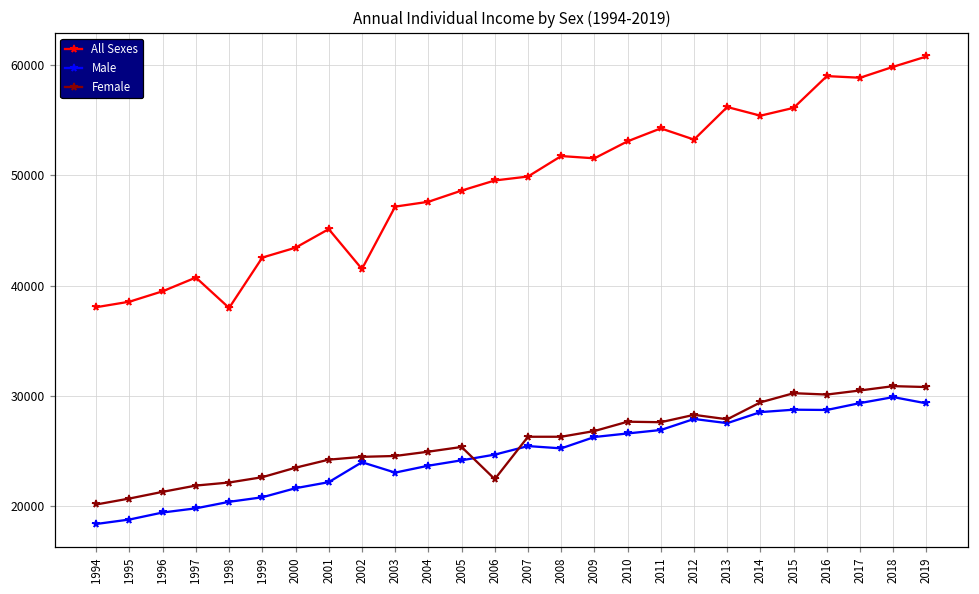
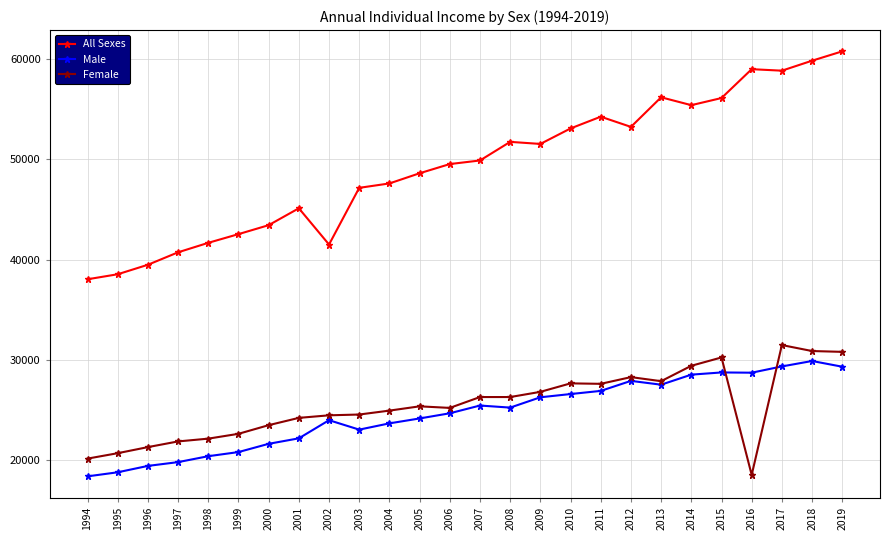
  {
    "All Sexes": {
      "1994": 38000,
      "1995": 38500,
      "1996": 39500,
      "1997": 40700,
-     "1998": 38000,
+     "1998": 41700,
      "1999": 42500,
      "2000": 43400,
      "2001": 45100,
      "2002": 41500,
      "2003": 47200,
      "2004": 47600,
      "2005": 48600,
      "2006": 49500,
      "2007": 49900,
      "2008": 51700,
      "2009": 51500,
      "2010": 53100,
      "2011": 54300,
      "2012": 53200,
      "2013": 56200,
      "2014": 55400,
      "2015": 56100,
      "2016": 59000,
      "2017": 58800,
      "2018": 59800,
      "2019": 60800
    },
    "Male": {
      "1994": 18400,
      "1995": 18800,
      "1996": 19400,
      "1997": 19800,
      "1998": 20400,
      "1999": 20800,
      "2000": 21600,
      "2001": 22200,
      "2002": 24000,
      "2003": 23000,
      "2004": 23700,
      "2005": 24200,
      "2006": 24700,
      "2007": 25400,
      "2008": 25200,
      "2009": 26300,
      "2010": 26600,
      "2011": 26900,
      "2012": 27900,
      "2013": 27500,
      "2014": 28500,
      "2015": 28700,
      "2016": 28700,
      "2017": 29300,
      "2018": 29900,
      "2019": 29300
    },
    "Female": {
      "1994": 20200,
      "1995": 20700,
      "1996": 21300,
      "1997": 21900,
      "1998": 22100,
      "1999": 22600,
      "2000": 23500,
      "2001": 24200,
      "2002": 24500,
      "2003": 24600,
      "2004": 24900,
      "2005": 25400,
-     "2006": 22500,
+     "2006": 25200,
      "2007": 26300,
      "2008": 26300,
      "2009": 26800,
      "2010": 27700,
      "2011": 27600,
      "2012": 28300,
      "2013": 27900,
      "2014": 29400,
      "2015": 30200,
-     "2016": 30100,
-     "2017": 30500,
+     "2016": 18500,
+     "2017": 31500,
      "2018": 30900,
      "2019": 30800
    }
  }
